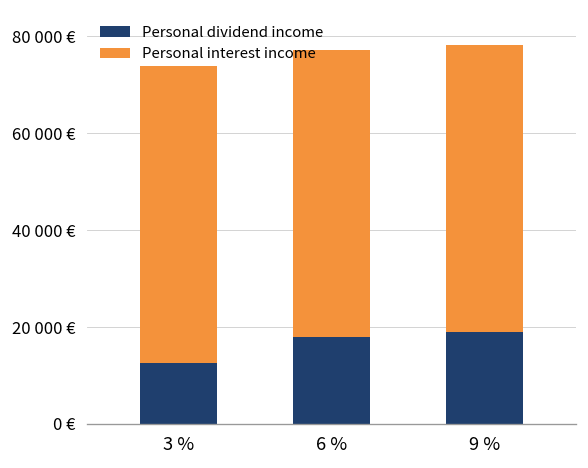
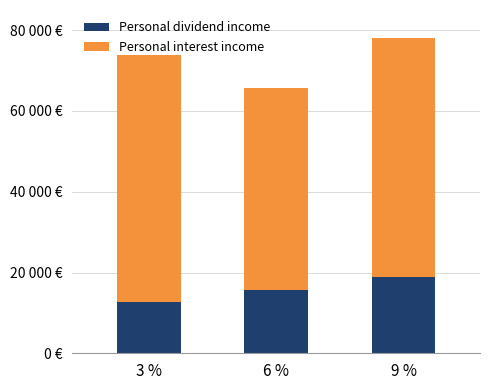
  {
    "Personal dividend income": {
      "3 %": "13000 €",
-     "6 %": "18000 €",
+     "6 %": "16000 €",
      "9 %": "19000 €"
    },
    "Personal interest income": {
      "3 %": "61000 €",
-     "6 %": "59000 €",
+     "6 %": "50000 €",
      "9 %": "59000 €"
    }
  }
